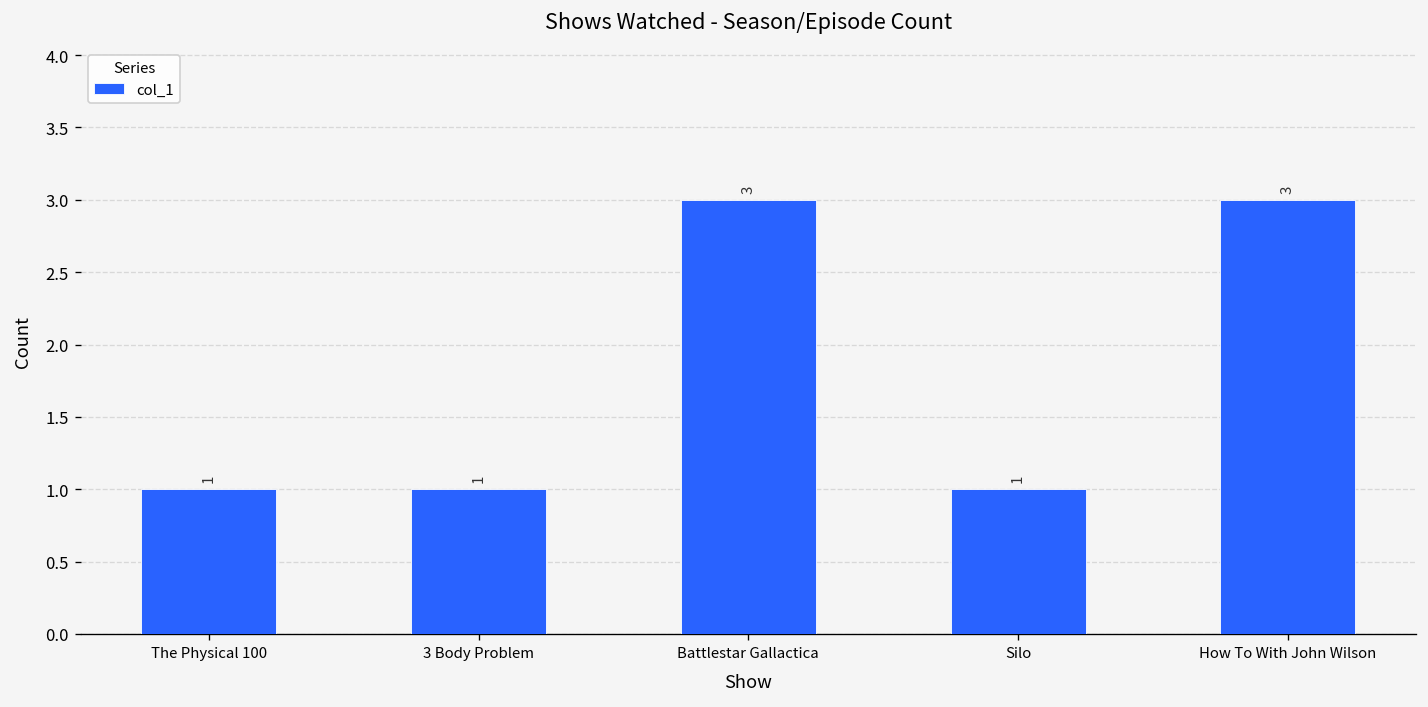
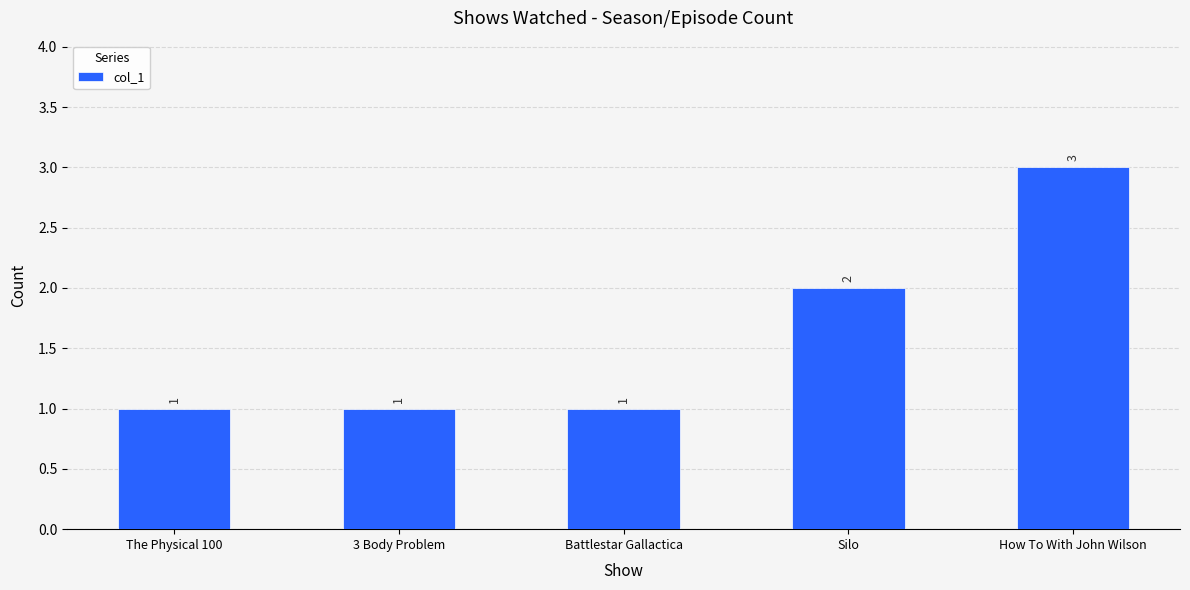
  {
    "The Physical 100": 1,
    "3 Body Problem": 1,
-   "Battlestar Gallactica": 3,
-   "Silo": 1,
+   "Battlestar Gallactica": 1,
+   "Silo": 2,
    "How To With John Wilson": 3
  }
